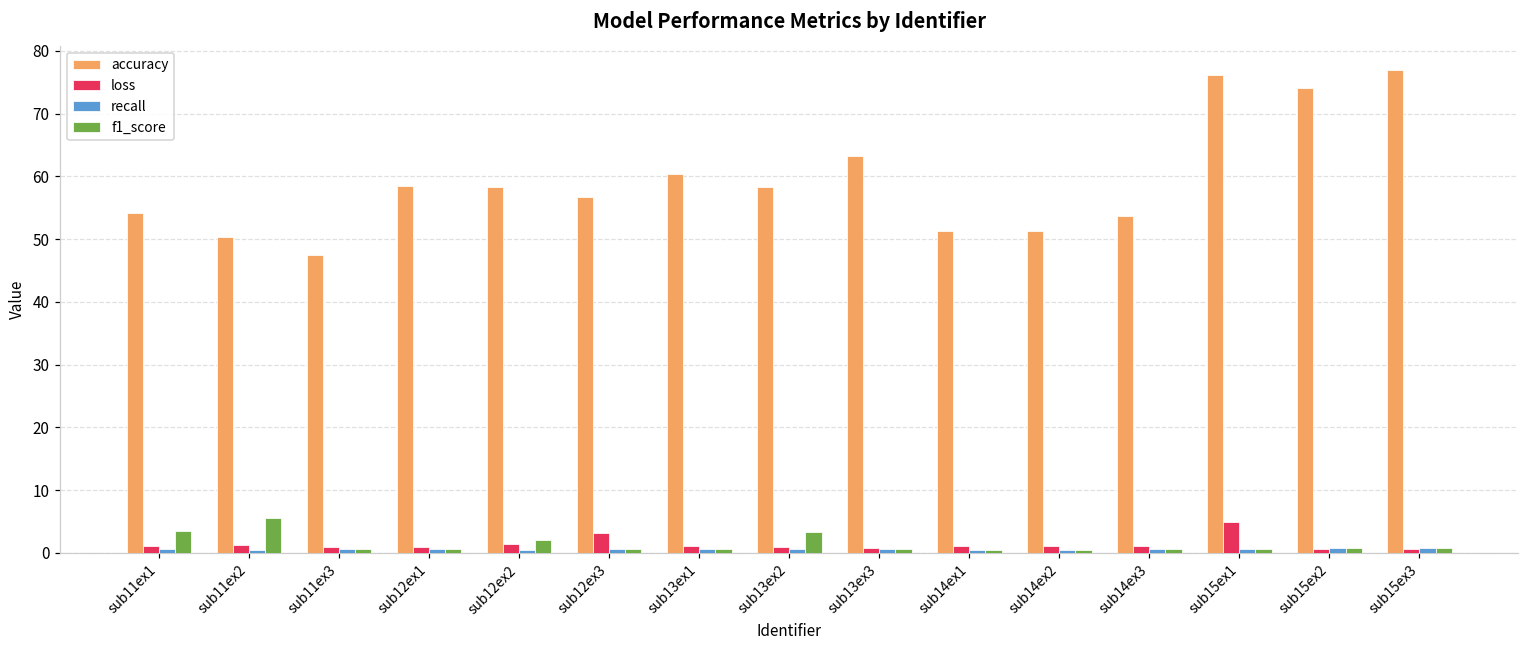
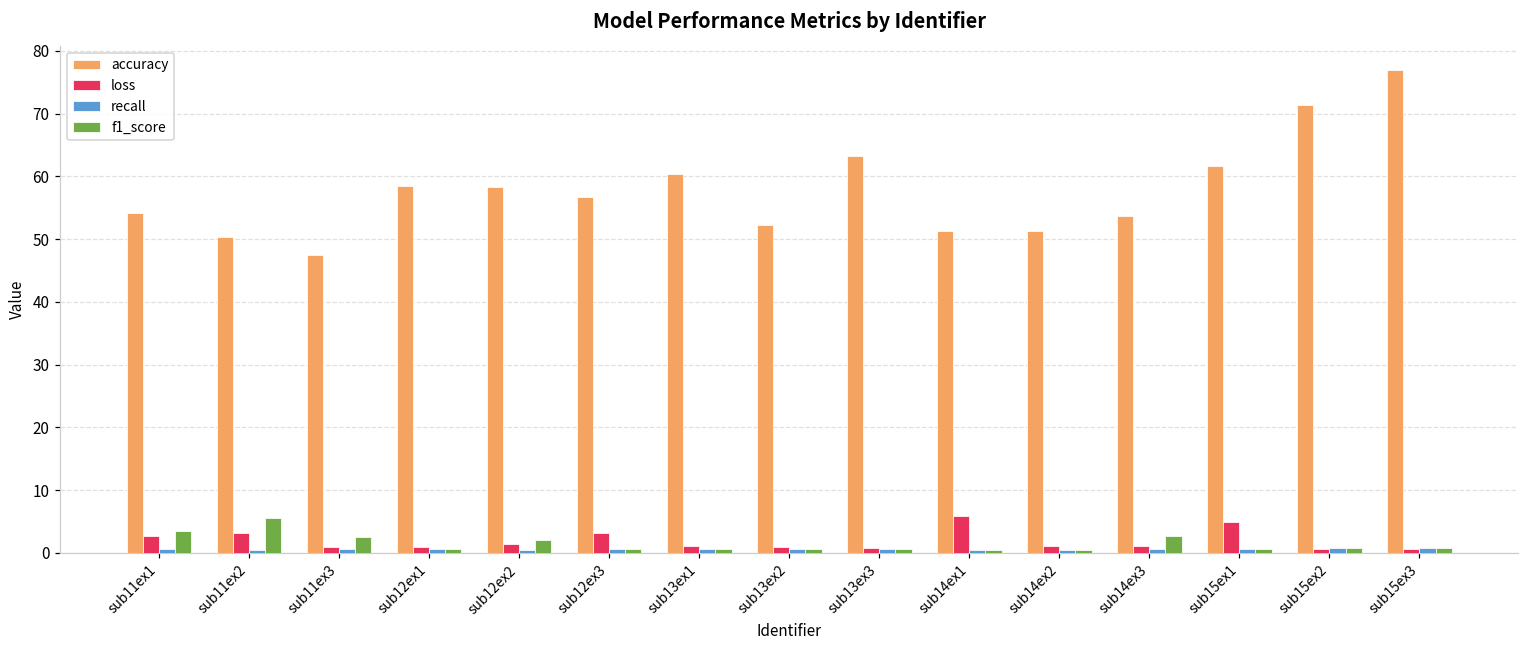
  {
    "accuracy": {
      "sub11ex1": 54,
      "sub11ex2": 50,
      "sub11ex3": 47,
      "sub12ex1": 58,
      "sub12ex2": 58,
      "sub12ex3": 57,
      "sub13ex1": 60,
-     "sub13ex2": 58,
+     "sub13ex2": 52,
      "sub13ex3": 63,
      "sub14ex1": 51,
      "sub14ex2": 51,
      "sub14ex3": 54,
-     "sub15ex1": 76,
-     "sub15ex2": 74,
+     "sub15ex1": 62,
+     "sub15ex2": 71,
      "sub15ex3": 77
    },
    "loss": {
-     "sub11ex1": 1,
-     "sub11ex2": 1,
+     "sub11ex1": 3,
+     "sub11ex2": 3,
      "sub11ex3": 1,
      "sub12ex1": 1,
      "sub12ex2": 1,
      "sub12ex3": 3,
      "sub13ex1": 1,
      "sub13ex2": 1,
      "sub13ex3": 1,
-     "sub14ex1": 1,
+     "sub14ex1": 6,
      "sub14ex2": 1,
      "sub14ex3": 1,
      "sub15ex1": 5,
      "sub15ex2": 1,
      "sub15ex3": 1
    },
    "recall": {
      "sub11ex1": 1,
      "sub11ex2": 1,
      "sub11ex3": 1,
      "sub12ex1": 1,
      "sub12ex2": 0,
      "sub12ex3": 1,
      "sub13ex1": 1,
      "sub13ex2": 1,
      "sub13ex3": 1,
      "sub14ex1": 1,
      "sub14ex2": 1,
      "sub14ex3": 1,
      "sub15ex1": 1,
      "sub15ex2": 1,
      "sub15ex3": 1
    },
    "f1_score": {
      "sub11ex1": 3,
      "sub11ex2": 6,
-     "sub11ex3": 1,
+     "sub11ex3": 2,
      "sub12ex1": 1,
      "sub12ex2": 2,
      "sub12ex3": 1,
      "sub13ex1": 1,
-     "sub13ex2": 3,
+     "sub13ex2": 1,
      "sub13ex3": 1,
      "sub14ex1": 0,
      "sub14ex2": 0,
-     "sub14ex3": 1,
+     "sub14ex3": 3,
      "sub15ex1": 1,
      "sub15ex2": 1,
      "sub15ex3": 1
    }
  }
